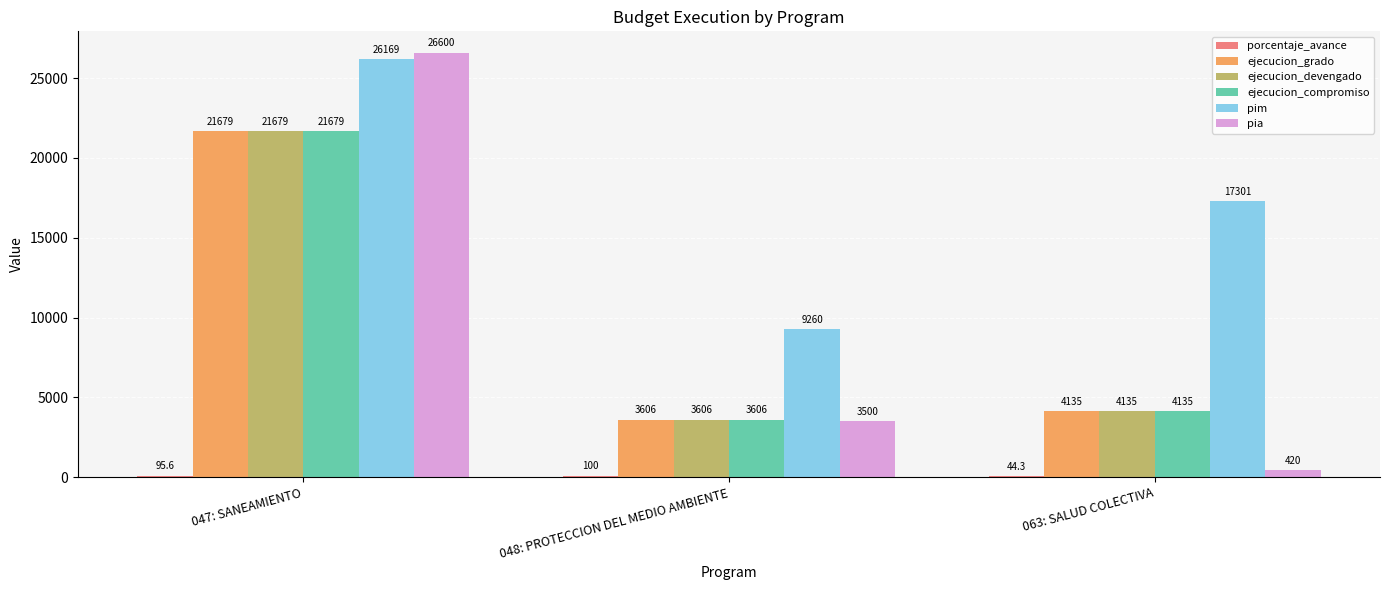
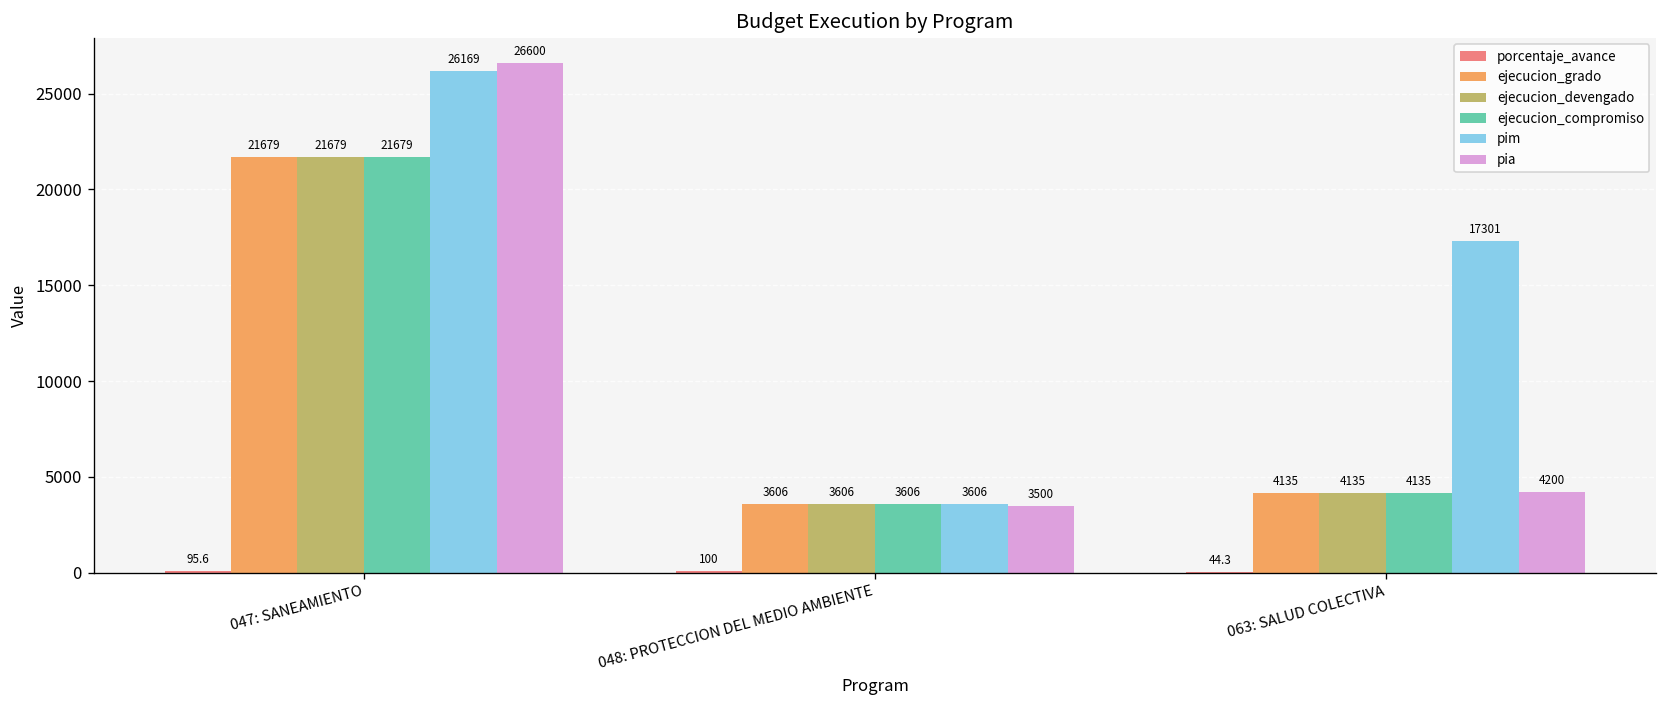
  {
    "ejecucion_compromiso": {
      "047: SANEAMIENTO": 21679,
      "048: PROTECCION DEL MEDIO AMBIENTE": 3606,
      "063: SALUD COLECTIVA": 4135
    },
    "pim": {
      "047: SANEAMIENTO": 26169,
-     "048: PROTECCION DEL MEDIO AMBIENTE": 9260,
+     "048: PROTECCION DEL MEDIO AMBIENTE": 3606,
      "063: SALUD COLECTIVA": 17301
    },
    "pia": {
      "047: SANEAMIENTO": 26600,
      "048: PROTECCION DEL MEDIO AMBIENTE": 3500,
-     "063: SALUD COLECTIVA": 420
+     "063: SALUD COLECTIVA": 4200
    }
  }
